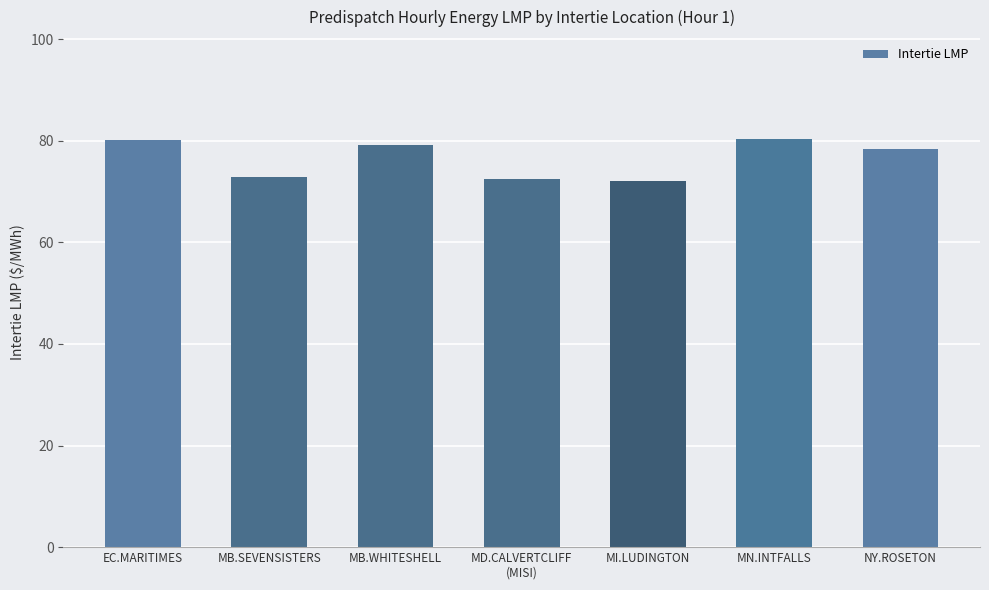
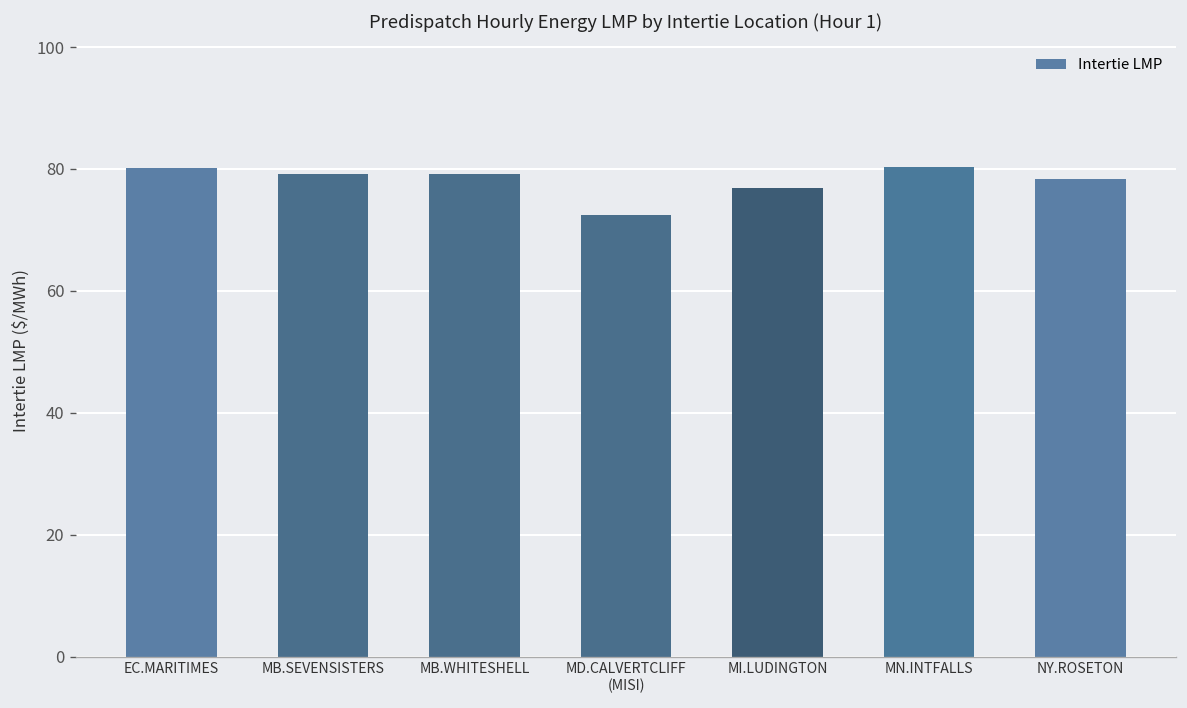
  {
    "EC.MARITIMES": 80,
-   "MB.SEVENSISTERS": 73,
+   "MB.SEVENSISTERS": 79,
    "MB.WHITESHELL": 79,
    "MD.CALVERTCLIFF (MISI)": 73,
-   "MI.LUDINGTON": 72,
+   "MI.LUDINGTON": 77,
    "MN.INTFALLS": 80,
    "NY.ROSETON": 78
  }
